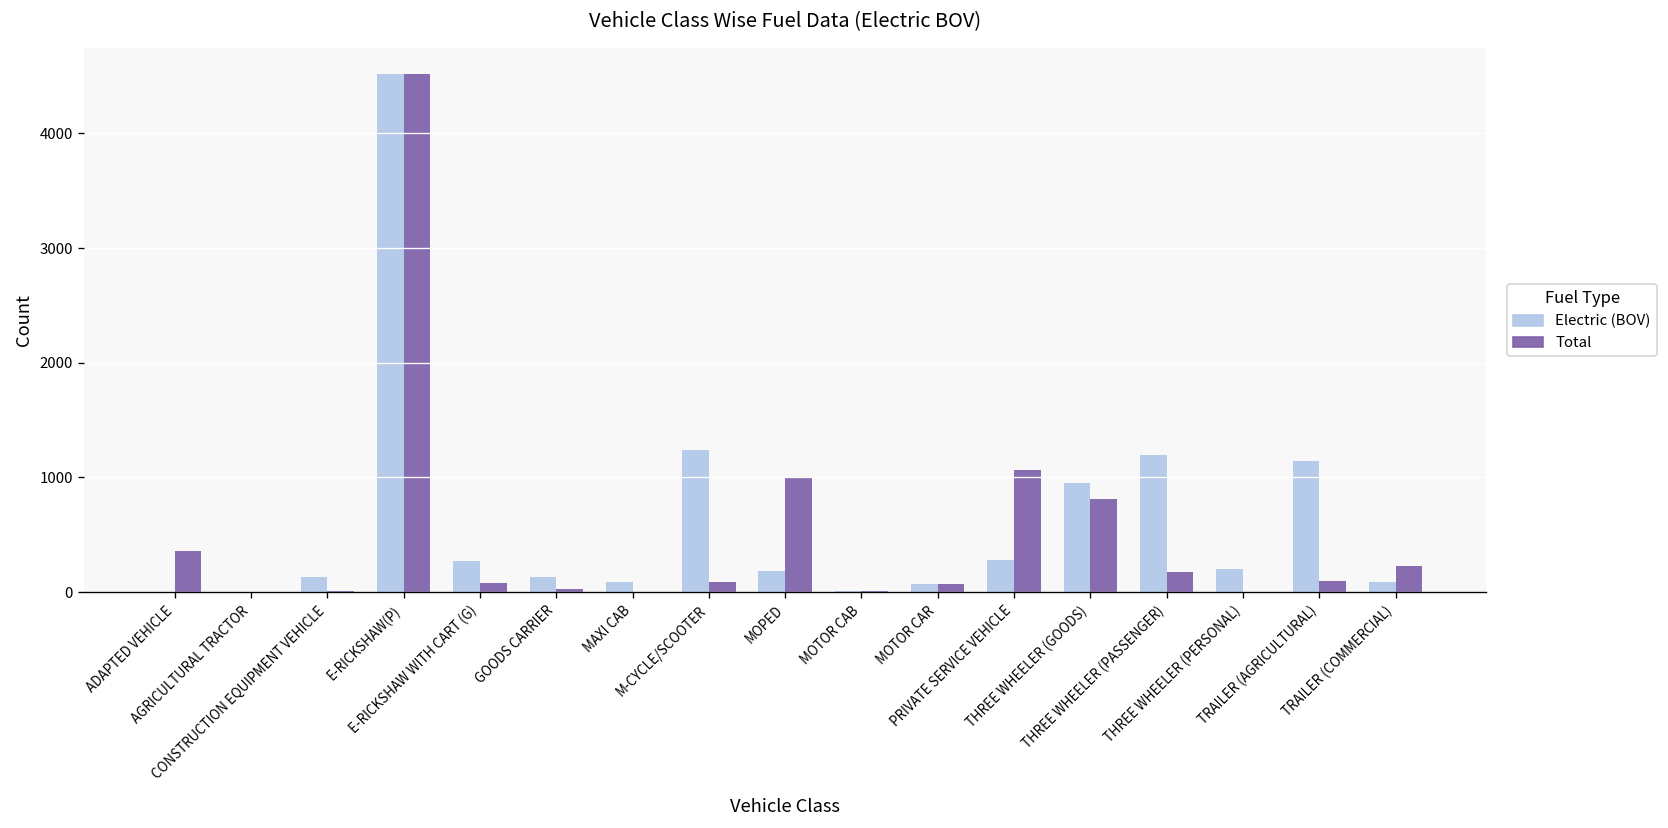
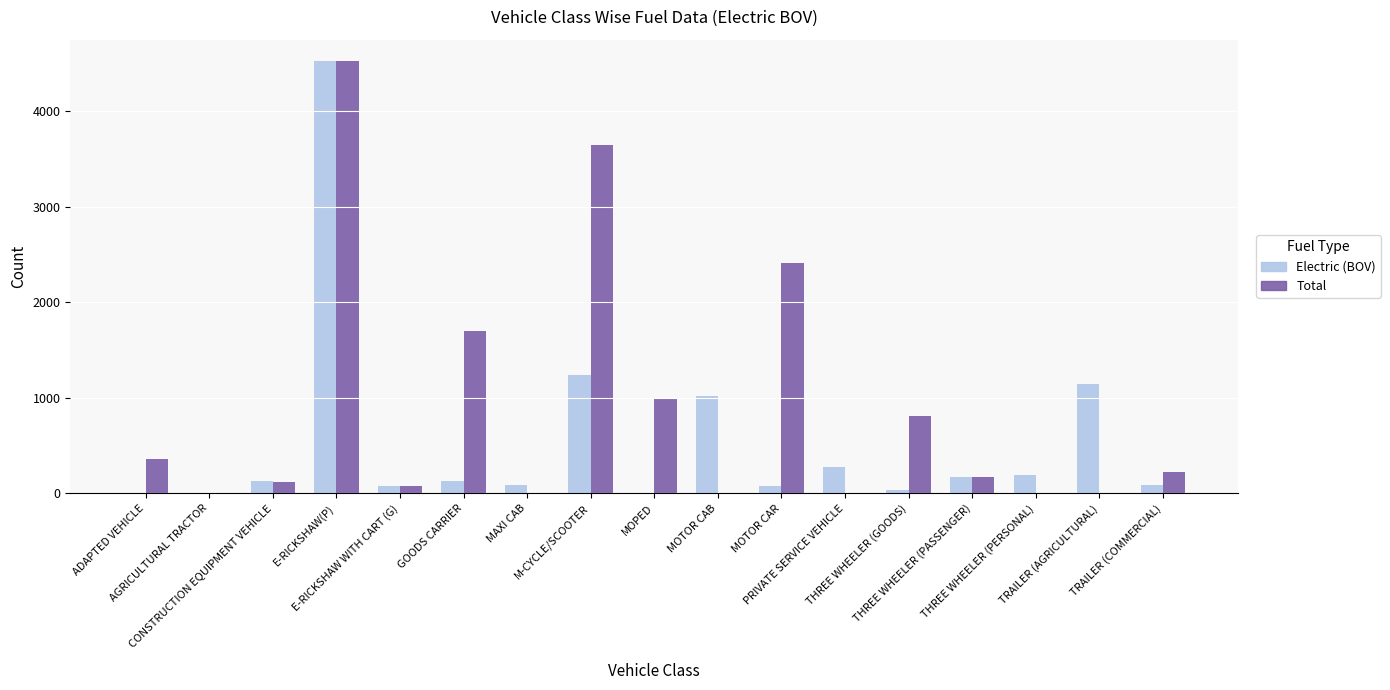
  {
    "Electric (BOV)": {
      "CONSTRUCTION EQUIPMENT VEHICLE": 100,
      "E-RICKSHAW(P)": 4500,
-     "E-RICKSHAW WITH CART (G)": 300,
+     "E-RICKSHAW WITH CART (G)": 100,
      "GOODS CARRIER": 100,
      "MAXI CAB": 100,
      "M-CYCLE/SCOOTER": 1200,
-     "MOPED": 200,
-     "MOTOR CAB": 0,
+     "MOPED": 0,
+     "MOTOR CAB": 1000,
      "MOTOR CAR": 100,
      "PRIVATE SERVICE VEHICLE": 300,
-     "THREE WHEELER (GOODS)": 900,
-     "THREE WHEELER (PASSENGER)": 1200,
+     "THREE WHEELER (GOODS)": 0,
+     "THREE WHEELER (PASSENGER)": 200,
      "THREE WHEELER (PERSONAL)": 200,
      "TRAILER (AGRICULTURAL)": 1100,
      "TRAILER (COMMERCIAL)": 100
    },
    "Total": {
      "ADAPTED VEHICLE": 400,
-     "CONSTRUCTION EQUIPMENT VEHICLE": 0,
+     "CONSTRUCTION EQUIPMENT VEHICLE": 100,
      "E-RICKSHAW(P)": 4500,
      "E-RICKSHAW WITH CART (G)": 100,
-     "GOODS CARRIER": 0,
-     "M-CYCLE/SCOOTER": 100,
+     "GOODS CARRIER": 1700,
+     "M-CYCLE/SCOOTER": 3600,
      "MOPED": 1000,
-     "MOTOR CAR": 100,
-     "PRIVATE SERVICE VEHICLE": 1100,
+     "MOTOR CAR": 2400,
+     "PRIVATE SERVICE VEHICLE": 0,
      "THREE WHEELER (GOODS)": 800,
      "THREE WHEELER (PASSENGER)": 200,
-     "TRAILER (AGRICULTURAL)": 100,
+     "TRAILER (AGRICULTURAL)": 0,
      "TRAILER (COMMERCIAL)": 200
    }
  }
